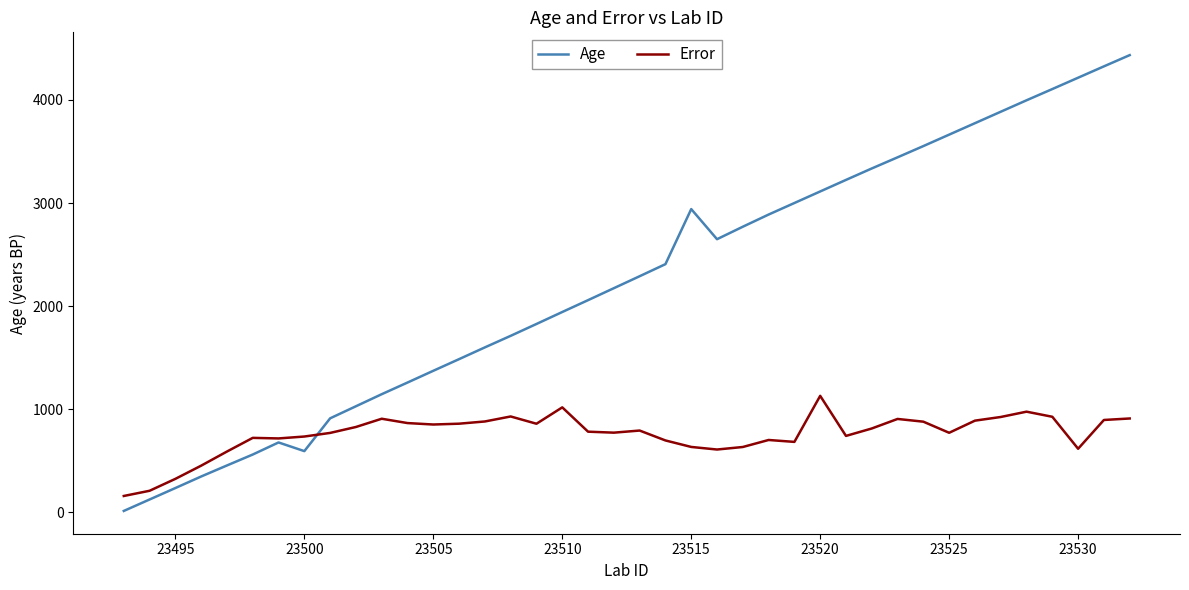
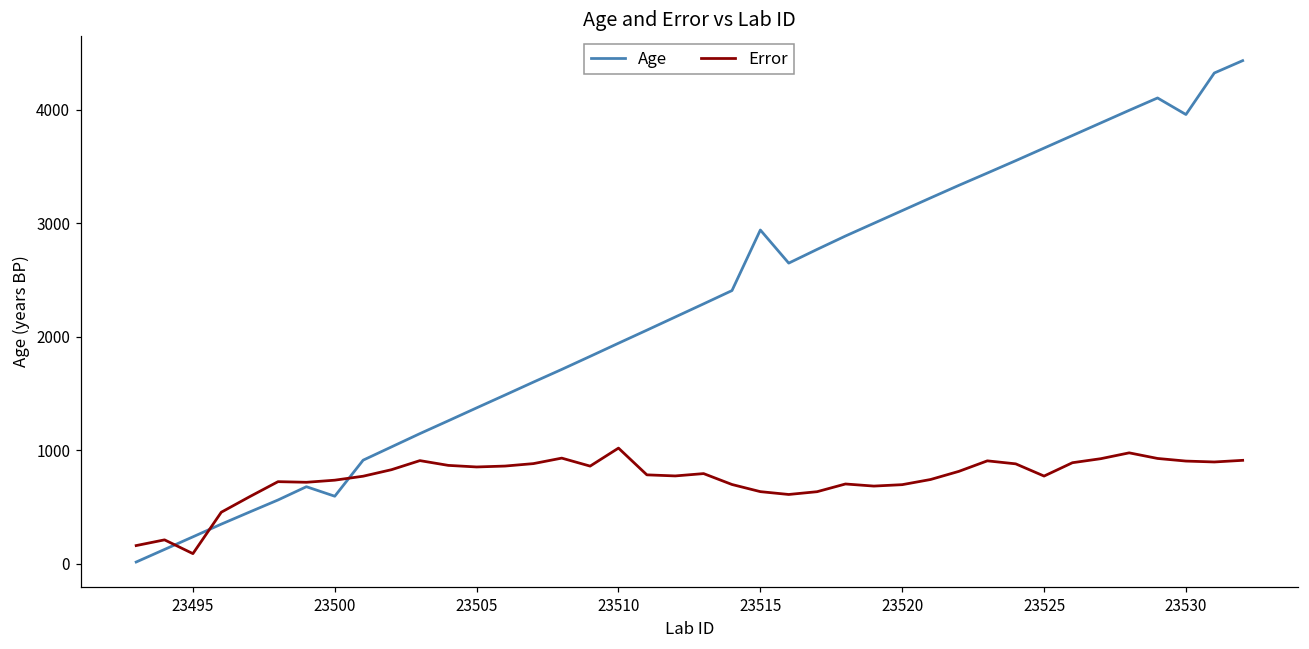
  {
    "Age": {
      "23495": 240,
      "23500": 600,
      "23505": 1370,
      "23510": 1940,
      "23515": 2940,
      "23520": 3110,
      "23525": 3660,
-     "23530": 4220
+     "23530": 3960
    },
    "Error": {
-     "23495": 330,
+     "23495": 90,
      "23500": 740,
      "23505": 850,
      "23510": 1020,
      "23515": 640,
-     "23520": 1130,
+     "23520": 700,
      "23525": 770,
-     "23530": 620
+     "23530": 910
    }
  }
